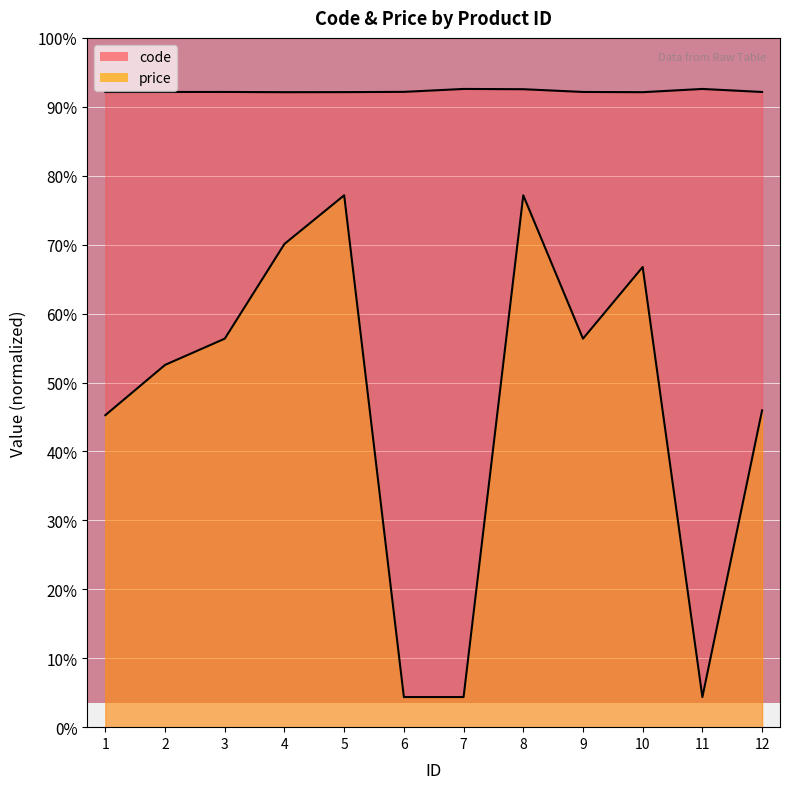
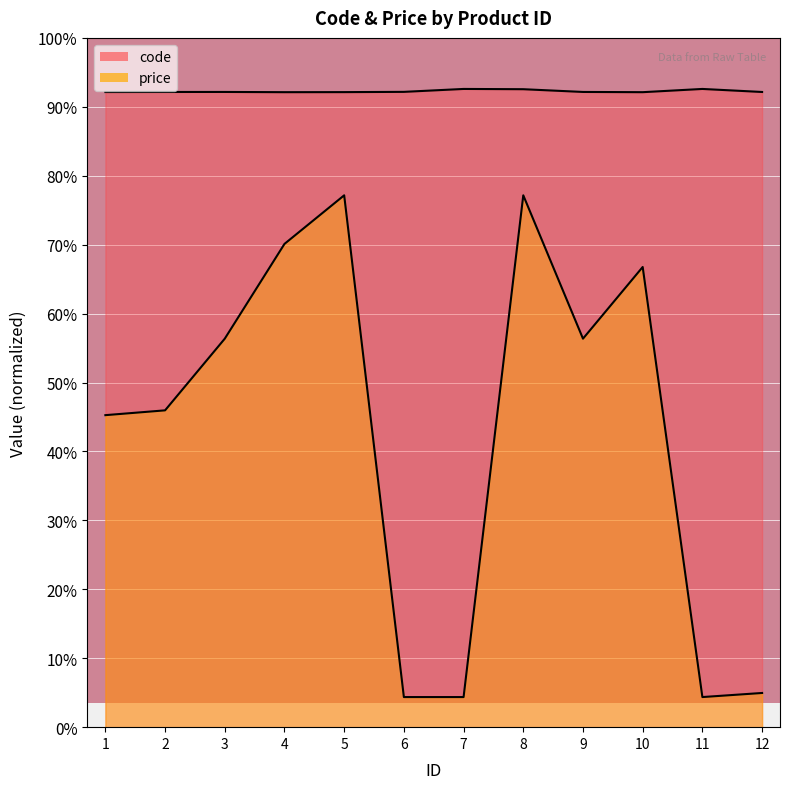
  {
    "code": {
      "1": "92%",
      "2": "92%",
      "3": "92%",
      "4": "92%",
      "5": "92%",
      "6": "92%",
      "7": "93%",
      "8": "93%",
      "9": "92%",
      "10": "92%",
      "11": "93%",
      "12": "92%"
    },
    "price": {
      "1": "45%",
-     "2": "53%",
+     "2": "46%",
      "3": "56%",
      "4": "70%",
      "5": "77%",
      "6": "4%",
      "7": "4%",
      "8": "77%",
      "9": "56%",
      "10": "67%",
      "11": "4%",
-     "12": "46%"
+     "12": "5%"
    }
  }
